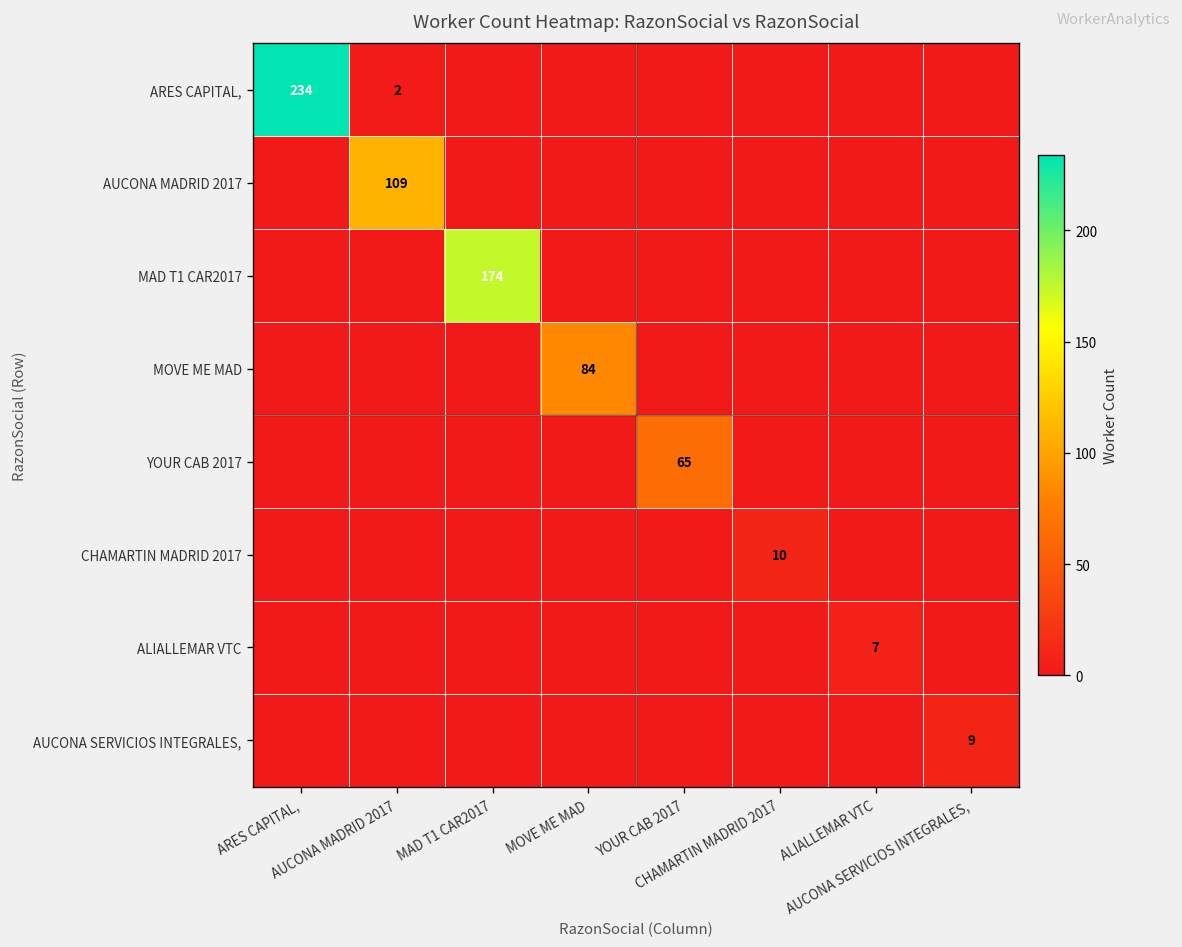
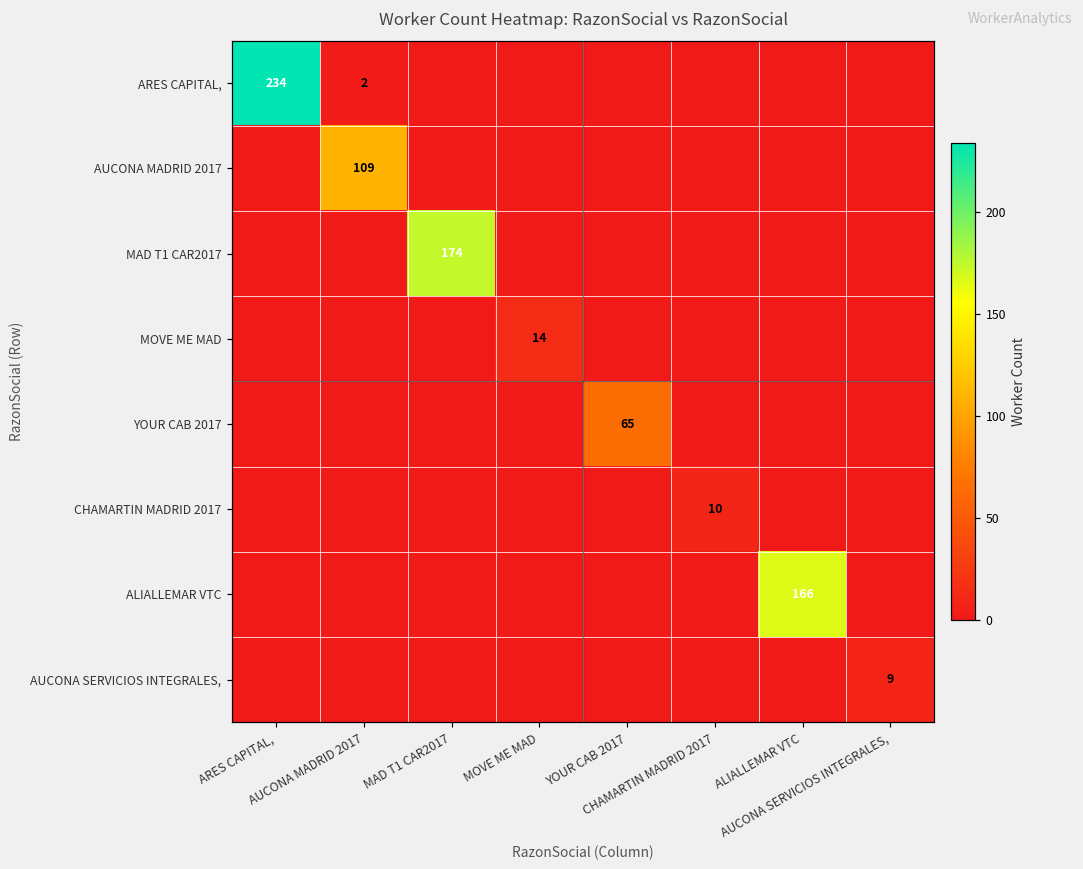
  {
    "ARES CAPITAL,": {
      "ARES CAPITAL,": 234,
      "AUCONA MADRID 2017": 2
    },
    "AUCONA MADRID 2017": {
      "AUCONA MADRID 2017": 109
    },
    "MAD T1 CAR2017": {
      "MAD T1 CAR2017": 174
    },
    "MOVE ME MAD": {
-     "MOVE ME MAD": 84
+     "MOVE ME MAD": 14
    },
    "YOUR CAB 2017": {
      "YOUR CAB 2017": 65
    },
    "CHAMARTIN MADRID 2017": {
      "CHAMARTIN MADRID 2017": 10
    },
    "ALIALLEMAR VTC": {
-     "ALIALLEMAR VTC": 7
+     "ALIALLEMAR VTC": 166
    },
    "AUCONA SERVICIOS INTEGRALES,": {
      "AUCONA SERVICIOS INTEGRALES,": 9
    }
  }
